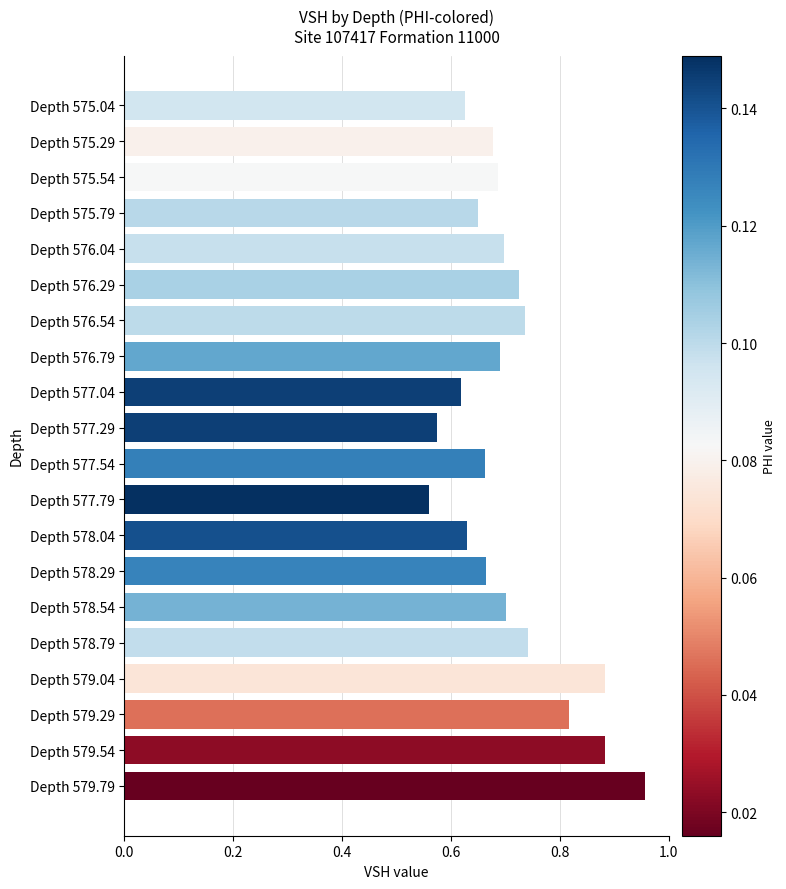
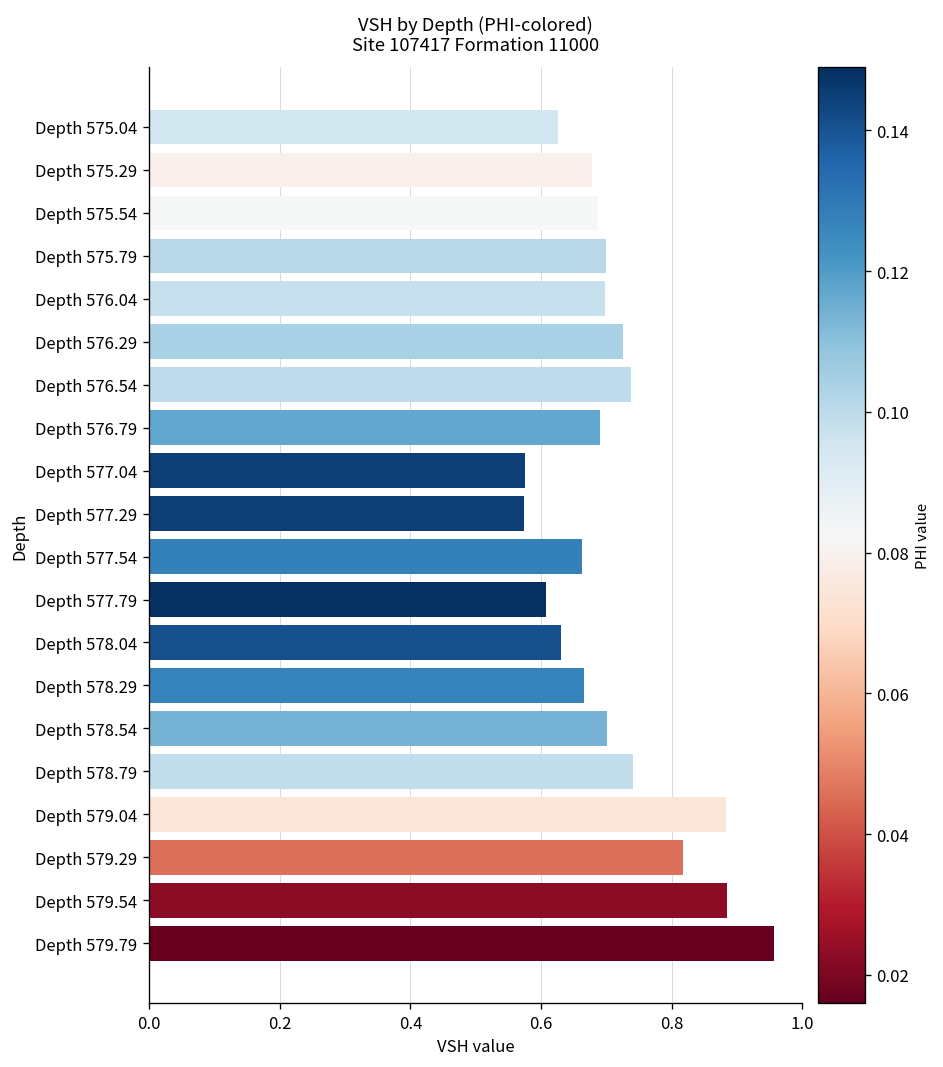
  {
    "Depth 575.04": 0.63,
    "Depth 575.29": 0.68,
    "Depth 575.54": 0.69,
-   "Depth 575.79": 0.65,
+   "Depth 575.79": 0.70,
    "Depth 576.04": 0.70,
    "Depth 576.29": 0.73,
    "Depth 576.54": 0.74,
    "Depth 576.79": 0.69,
-   "Depth 577.04": 0.62,
+   "Depth 577.04": 0.58,
    "Depth 577.29": 0.57,
    "Depth 577.54": 0.66,
-   "Depth 577.79": 0.56,
+   "Depth 577.79": 0.61,
    "Depth 578.04": 0.63,
    "Depth 578.29": 0.67,
    "Depth 578.54": 0.70,
    "Depth 578.79": 0.74,
    "Depth 579.04": 0.88,
    "Depth 579.29": 0.82,
    "Depth 579.54": 0.88,
    "Depth 579.79": 0.96
  }
